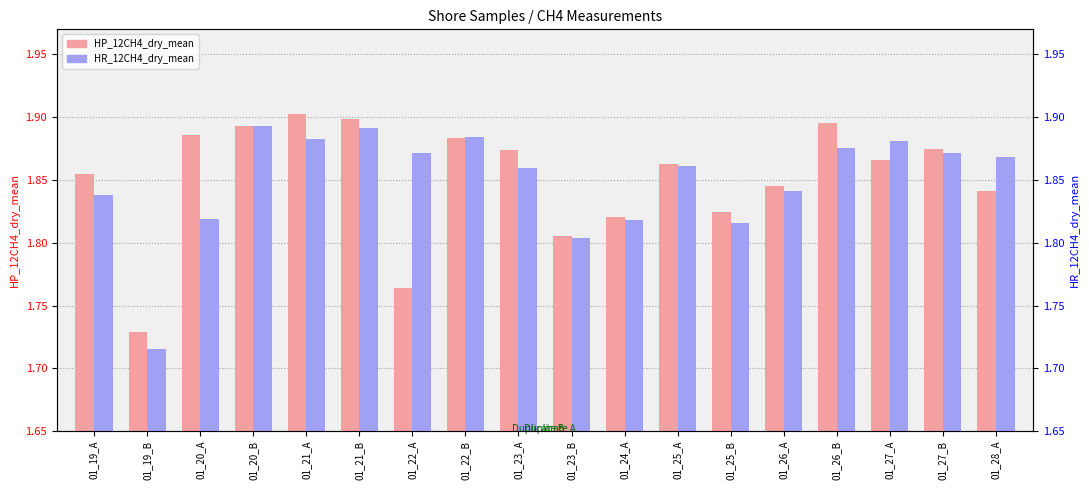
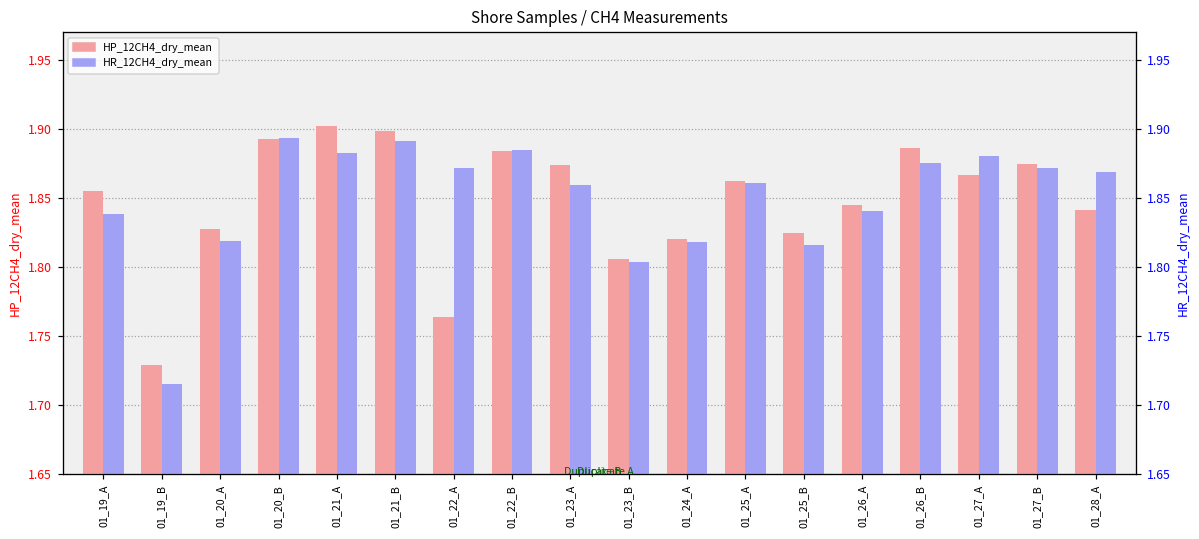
  {
    "HP_12CH4_dry_mean": {
      "01_19_A": 1.855,
      "01_19_B": 1.729,
-     "01_20_A": 1.886,
+     "01_20_A": 1.828,
      "01_20_B": 1.893,
      "01_21_A": 1.902,
      "01_21_B": 1.898,
      "01_22_A": 1.764,
      "01_22_B": 1.884,
      "01_23_A": 1.874,
      "01_23_B": 1.806,
      "01_24_A": 1.820,
      "01_25_A": 1.862,
      "01_25_B": 1.825,
      "01_26_A": 1.845,
-     "01_26_B": 1.896,
+     "01_26_B": 1.886,
      "01_27_A": 1.866,
      "01_27_B": 1.874,
      "01_28_A": 1.841
    },
    "HR_12CH4_dry_mean": {
      "01_19_A": 1.838,
      "01_19_B": 1.715,
      "01_20_A": 1.819,
      "01_20_B": 1.893,
      "01_21_A": 1.883,
      "01_21_B": 1.891,
      "01_22_A": 1.872,
      "01_22_B": 1.884,
      "01_23_A": 1.859,
      "01_23_B": 1.804,
      "01_24_A": 1.818,
      "01_25_A": 1.861,
      "01_25_B": 1.816,
      "01_26_A": 1.841,
      "01_26_B": 1.875,
      "01_27_A": 1.881,
      "01_27_B": 1.872,
      "01_28_A": 1.869
    }
  }
